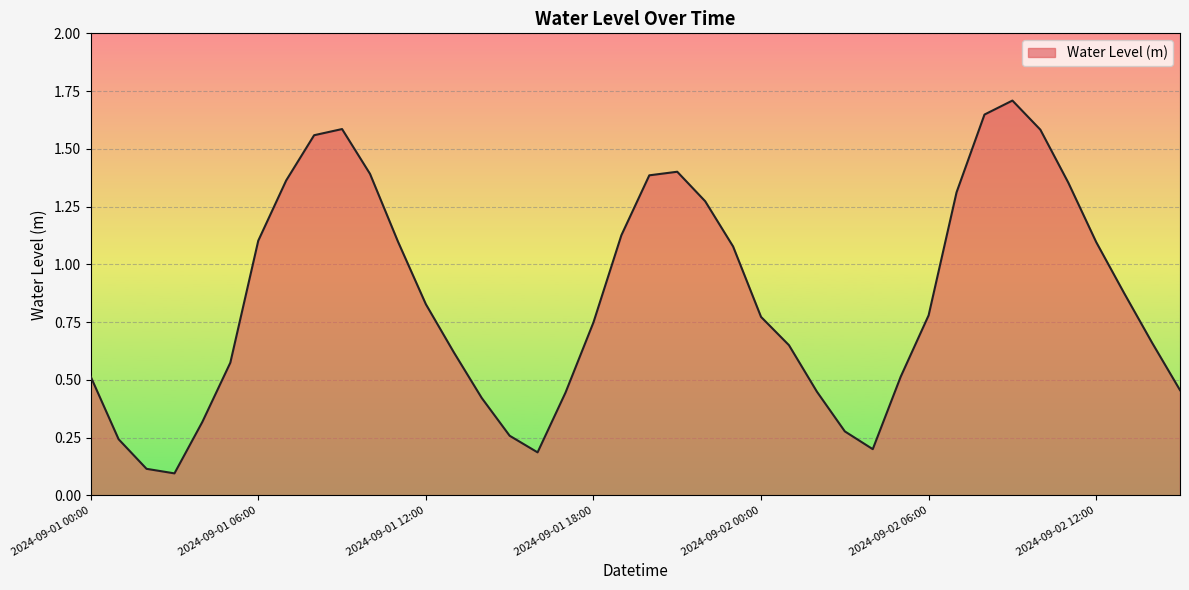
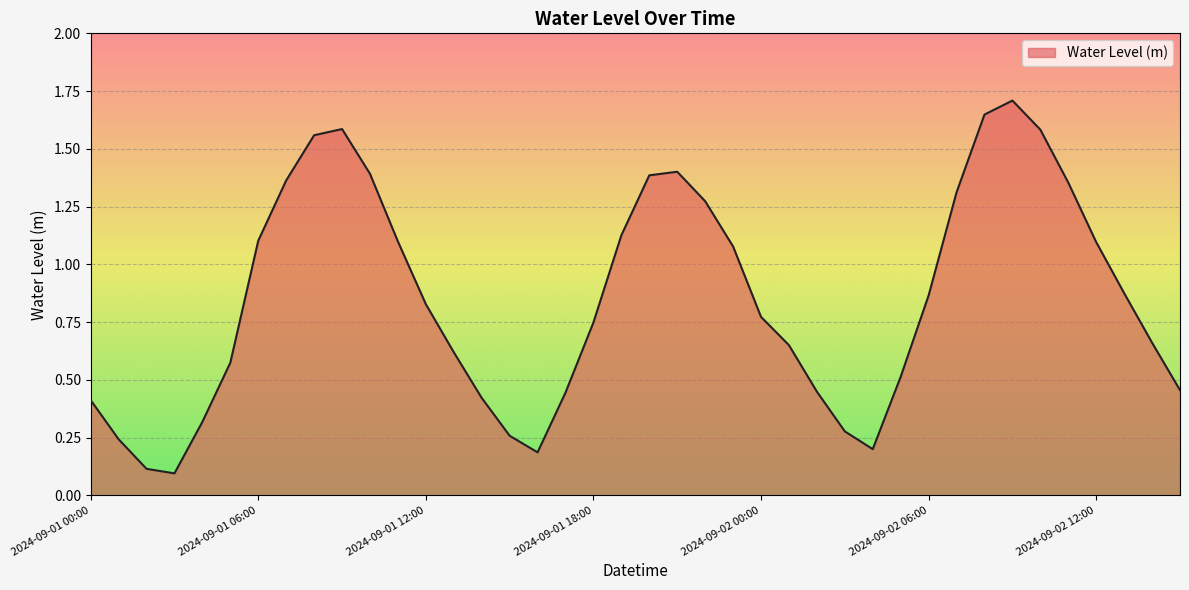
  {
-   "2024-09-01 00:00": 0.51,
+   "2024-09-01 00:00": 0.41,
    "2024-09-01 06:00": 1.10,
    "2024-09-01 12:00": 0.83,
    "2024-09-01 18:00": 0.75,
    "2024-09-02 00:00": 0.77,
-   "2024-09-02 06:00": 0.78,
+   "2024-09-02 06:00": 0.87,
    "2024-09-02 12:00": 1.10
  }
